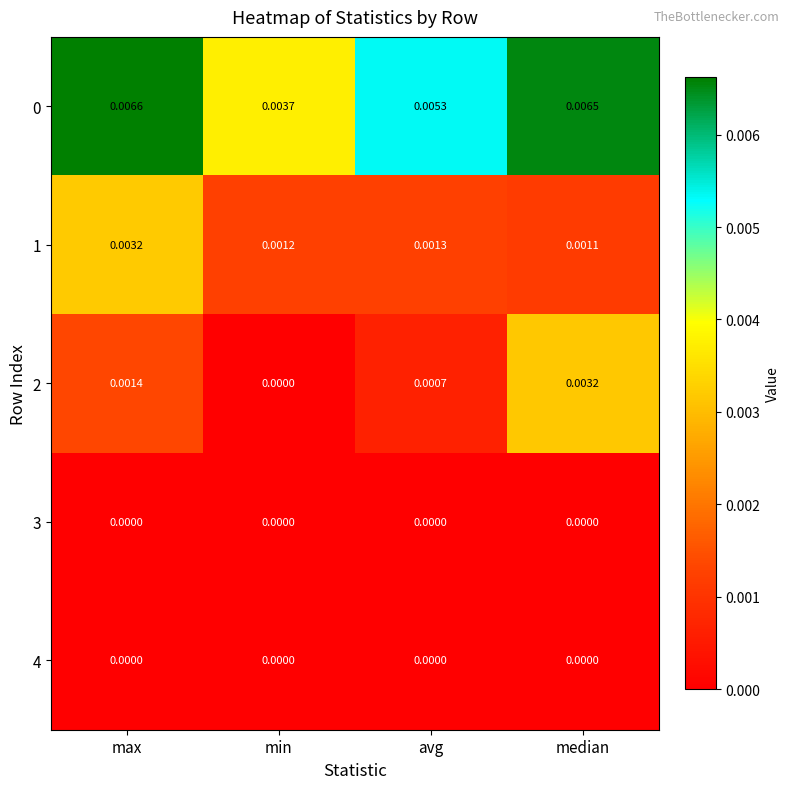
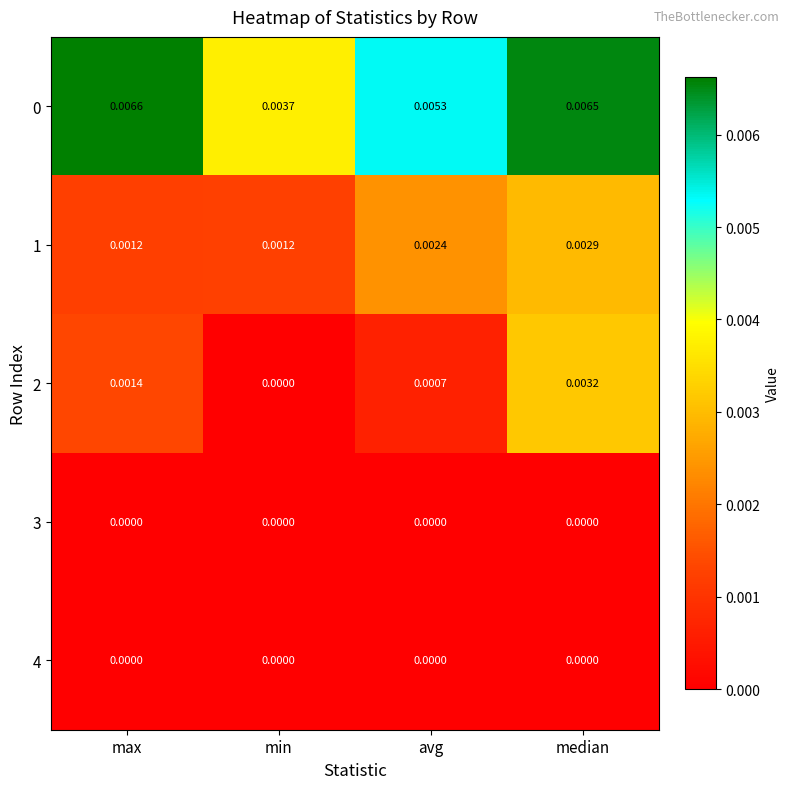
  {
    "0": {
      "max": 0.0066,
      "min": 0.0037,
      "avg": 0.0053,
      "median": 0.0065
    },
    "1": {
-     "max": 0.0032,
+     "max": 0.0012,
      "min": 0.0012,
-     "avg": 0.0013,
-     "median": 0.0011
+     "avg": 0.0024,
+     "median": 0.0029
    },
    "2": {
      "max": 0.0014,
      "min": 0.0000,
      "avg": 0.0007,
      "median": 0.0032
    },
    "3": {
      "max": 0.0000,
      "min": 0.0000,
      "avg": 0.0000,
      "median": 0.0000
    },
    "4": {
      "max": 0.0000,
      "min": 0.0000,
      "avg": 0.0000,
      "median": 0.0000
    }
  }
